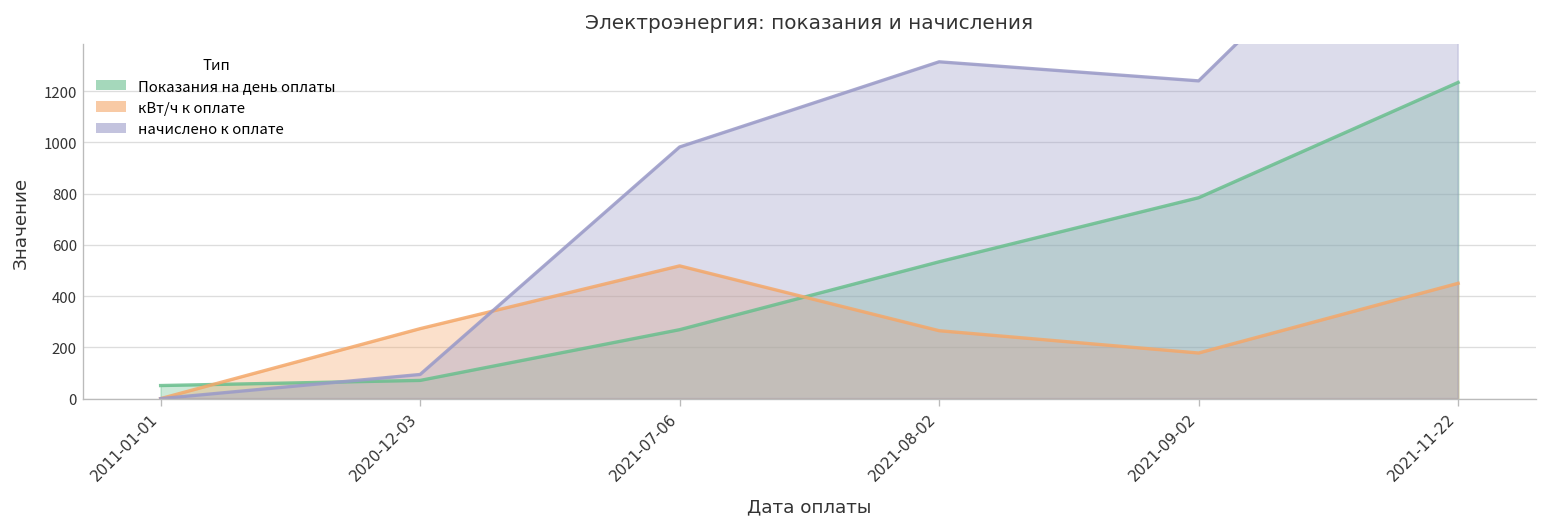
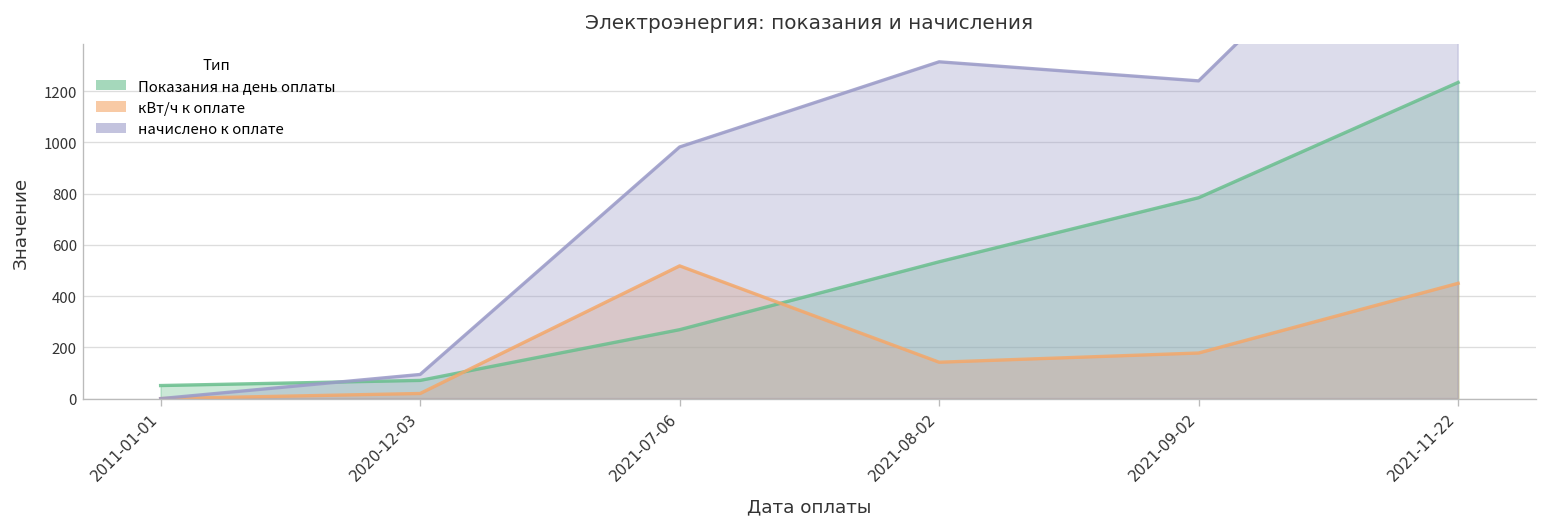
  {
    "кВт/ч к оплате": {
-     "2020-12-03": 270,
+     "2020-12-03": 20,
      "2021-07-06": 520,
-     "2021-08-02": 270,
+     "2021-08-02": 140,
      "2021-09-02": 180,
      "2021-11-22": 450
    }
  }
